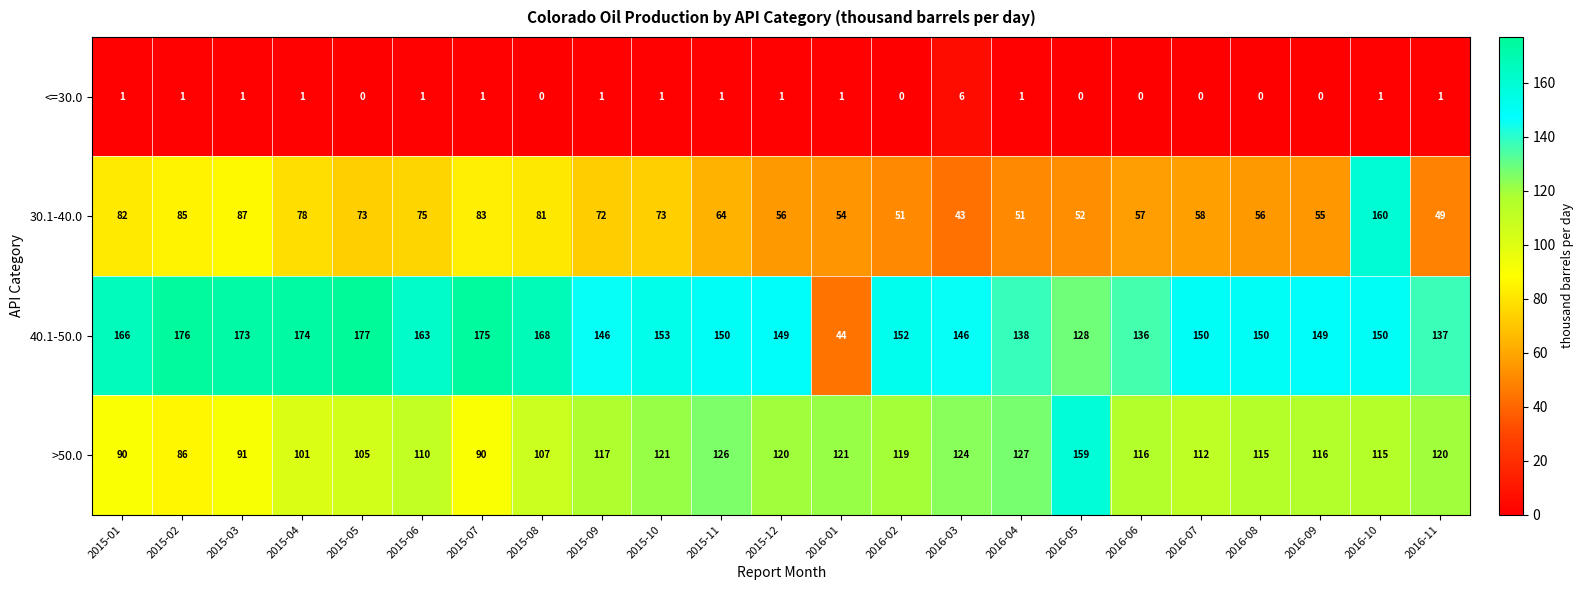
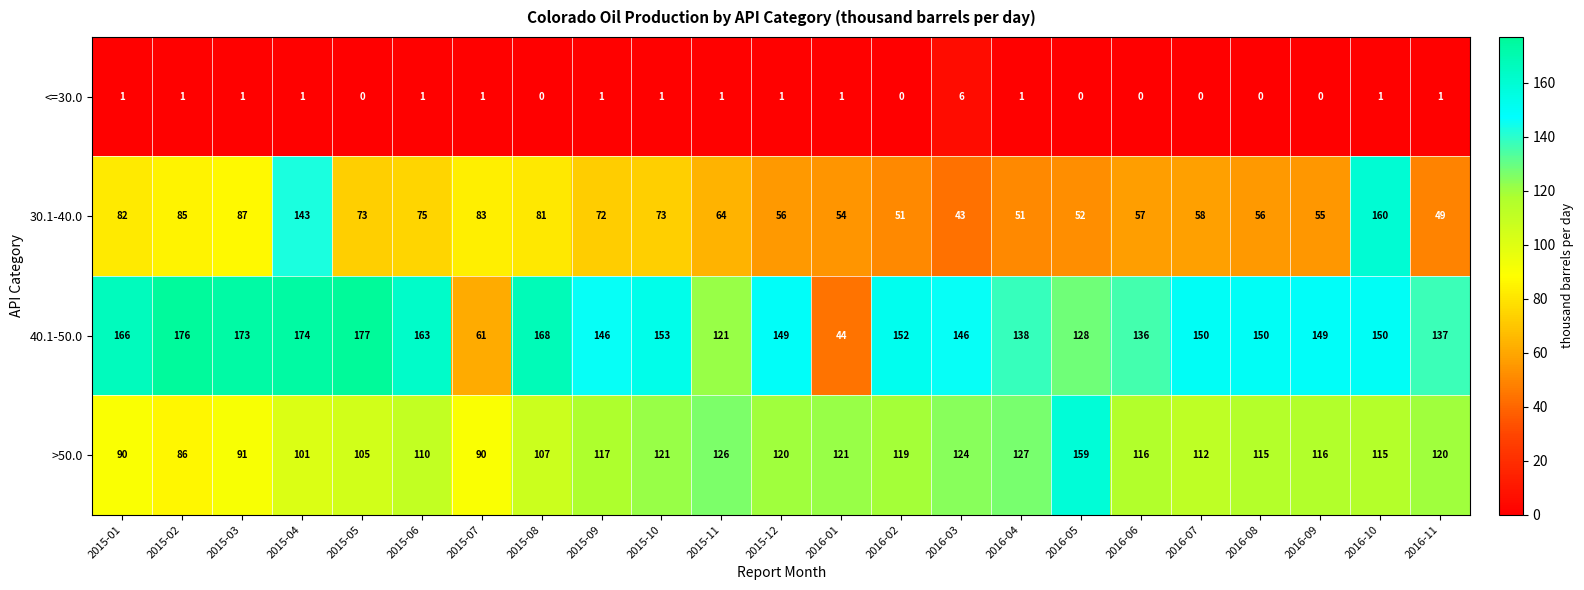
  {
    "<=30.0": {
      "2015-01": 1,
      "2015-02": 1,
      "2015-03": 1,
      "2015-04": 1,
      "2015-05": 0,
      "2015-06": 1,
      "2015-07": 1,
      "2015-08": 0,
      "2015-09": 1,
      "2015-10": 1,
      "2015-11": 1,
      "2015-12": 1,
      "2016-01": 1,
      "2016-02": 0,
      "2016-03": 6,
      "2016-04": 1,
      "2016-05": 0,
      "2016-06": 0,
      "2016-07": 0,
      "2016-08": 0,
      "2016-09": 0,
      "2016-10": 1,
      "2016-11": 1
    },
    "30.1-40.0": {
      "2015-01": 82,
      "2015-02": 85,
      "2015-03": 87,
-     "2015-04": 78,
+     "2015-04": 143,
      "2015-05": 73,
      "2015-06": 75,
      "2015-07": 83,
      "2015-08": 81,
      "2015-09": 72,
      "2015-10": 73,
      "2015-11": 64,
      "2015-12": 56,
      "2016-01": 54,
      "2016-02": 51,
      "2016-03": 43,
      "2016-04": 51,
      "2016-05": 52,
      "2016-06": 57,
      "2016-07": 58,
      "2016-08": 56,
      "2016-09": 55,
      "2016-10": 160,
      "2016-11": 49
    },
    "40.1-50.0": {
      "2015-01": 166,
      "2015-02": 176,
      "2015-03": 173,
      "2015-04": 174,
      "2015-05": 177,
      "2015-06": 163,
-     "2015-07": 175,
+     "2015-07": 61,
      "2015-08": 168,
      "2015-09": 146,
      "2015-10": 153,
-     "2015-11": 150,
+     "2015-11": 121,
      "2015-12": 149,
      "2016-01": 44,
      "2016-02": 152,
      "2016-03": 146,
      "2016-04": 138,
      "2016-05": 128,
      "2016-06": 136,
      "2016-07": 150,
      "2016-08": 150,
      "2016-09": 149,
      "2016-10": 150,
      "2016-11": 137
    },
    ">50.0": {
      "2015-01": 90,
      "2015-02": 86,
      "2015-03": 91,
      "2015-04": 101,
      "2015-05": 105,
      "2015-06": 110,
      "2015-07": 90,
      "2015-08": 107,
      "2015-09": 117,
      "2015-10": 121,
      "2015-11": 126,
      "2015-12": 120,
      "2016-01": 121,
      "2016-02": 119,
      "2016-03": 124,
      "2016-04": 127,
      "2016-05": 159,
      "2016-06": 116,
      "2016-07": 112,
      "2016-08": 115,
      "2016-09": 116,
      "2016-10": 115,
      "2016-11": 120
    }
  }
